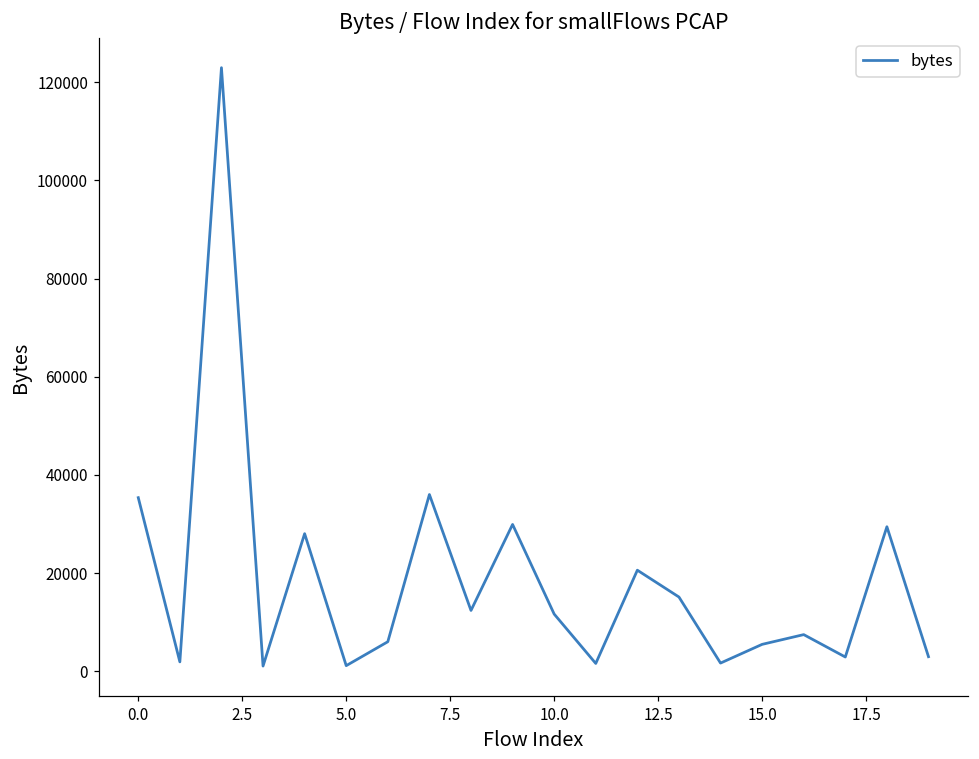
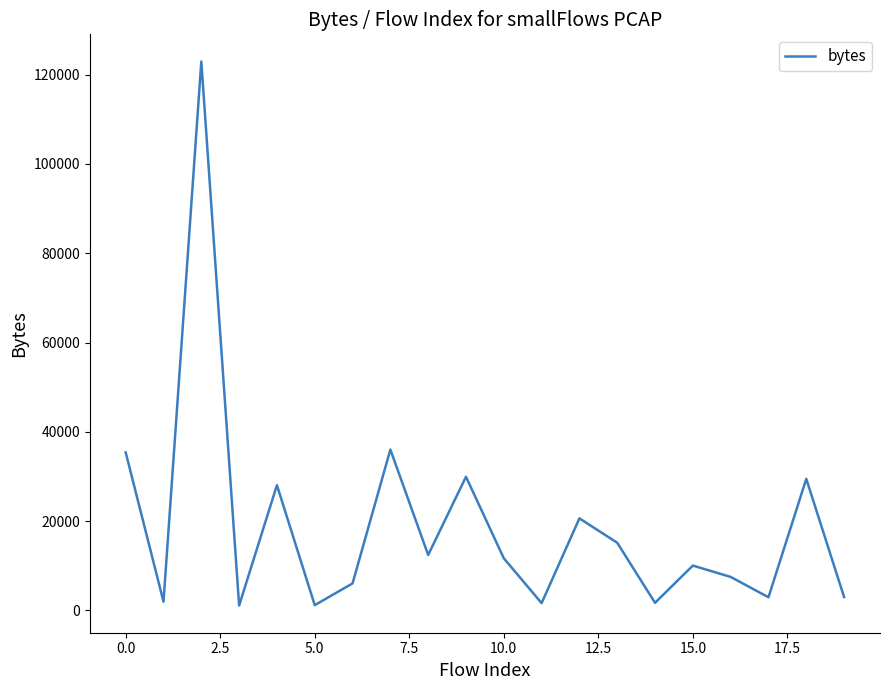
  {
    "0.0": 35000,
    "5.0": 1000,
    "10.0": 12000,
-   "15.0": 6000
+   "15.0": 10000
  }
